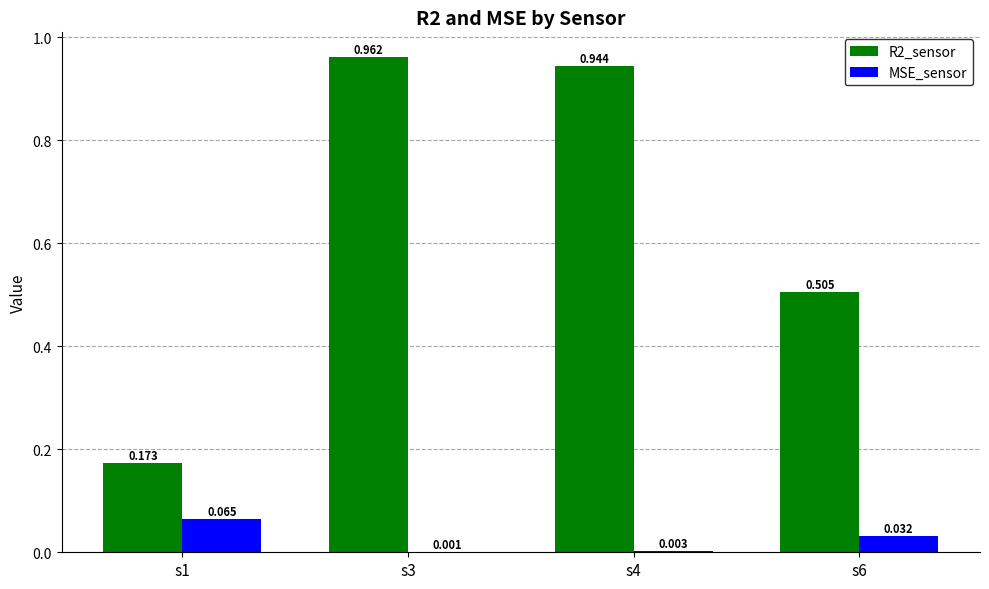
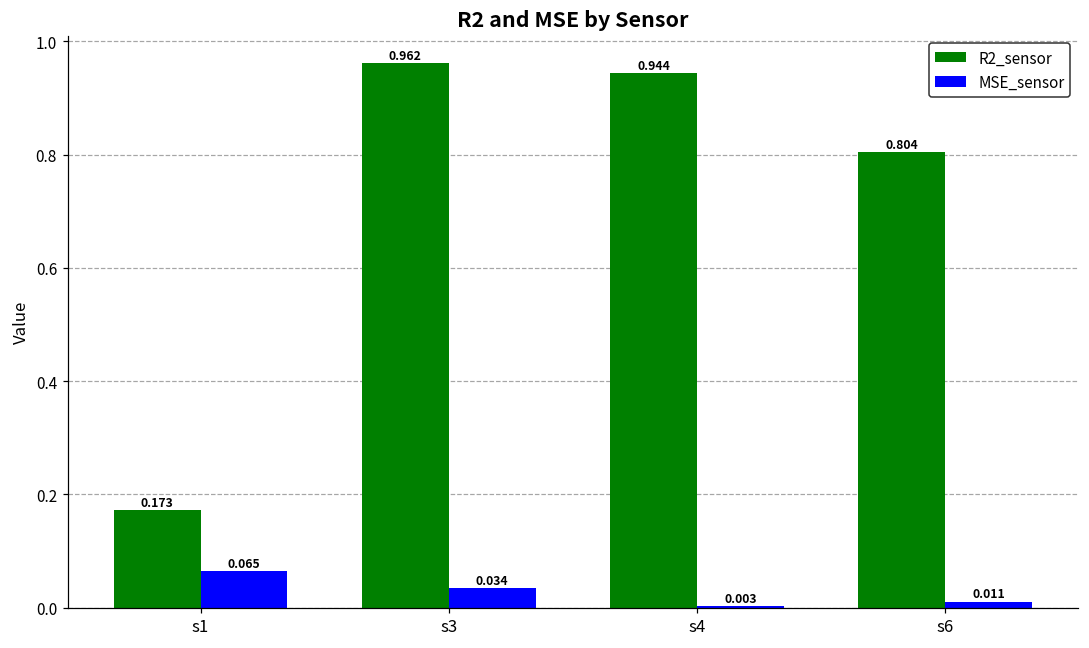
  {
    "R2_sensor": {
      "s1": 0.173,
      "s3": 0.962,
      "s4": 0.944,
-     "s6": 0.505
+     "s6": 0.804
    },
    "MSE_sensor": {
      "s1": 0.065,
-     "s3": 0.001,
+     "s3": 0.034,
      "s4": 0.003,
-     "s6": 0.032
+     "s6": 0.011
    }
  }
